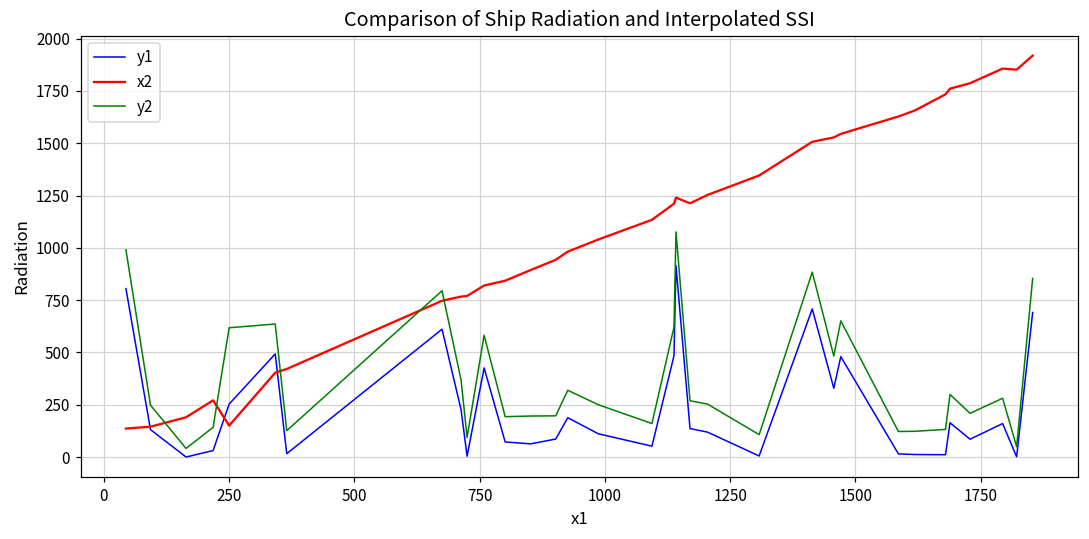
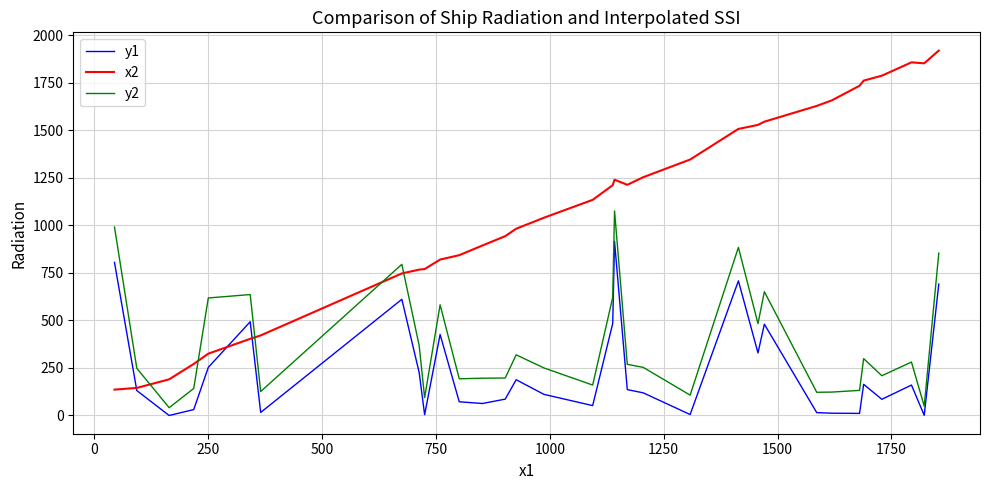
  {
    "y1": {
      "250": 250
    },
    "x2": {
-     "250": 150
+     "250": 330
    },
    "y2": {
      "250": 620
    }
  }
